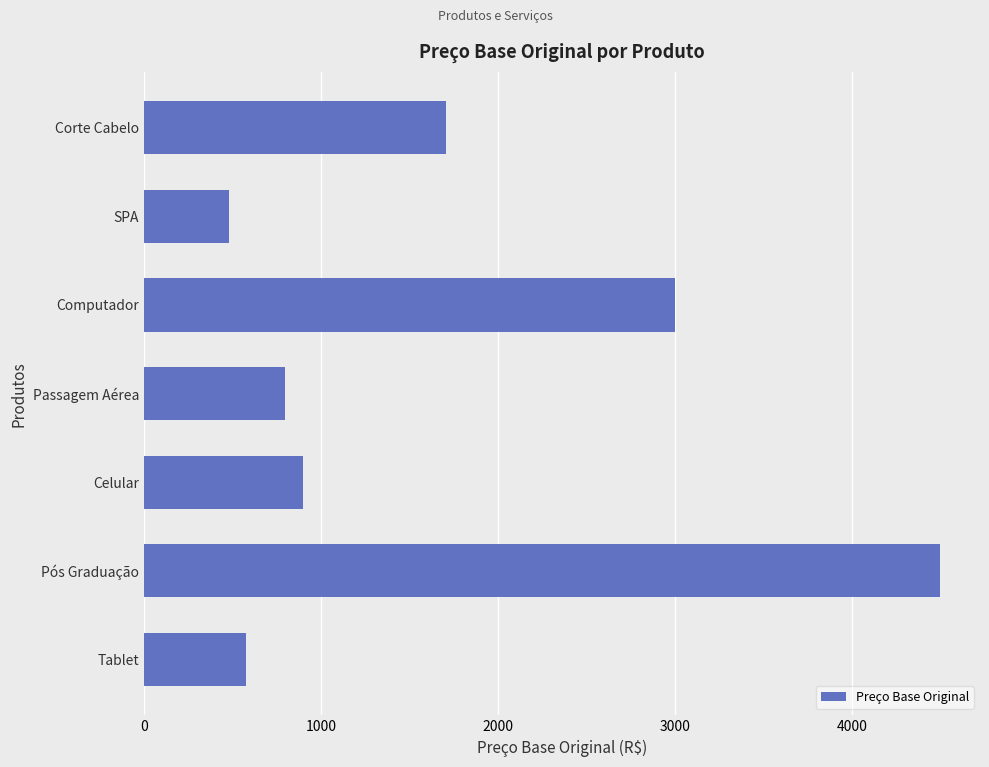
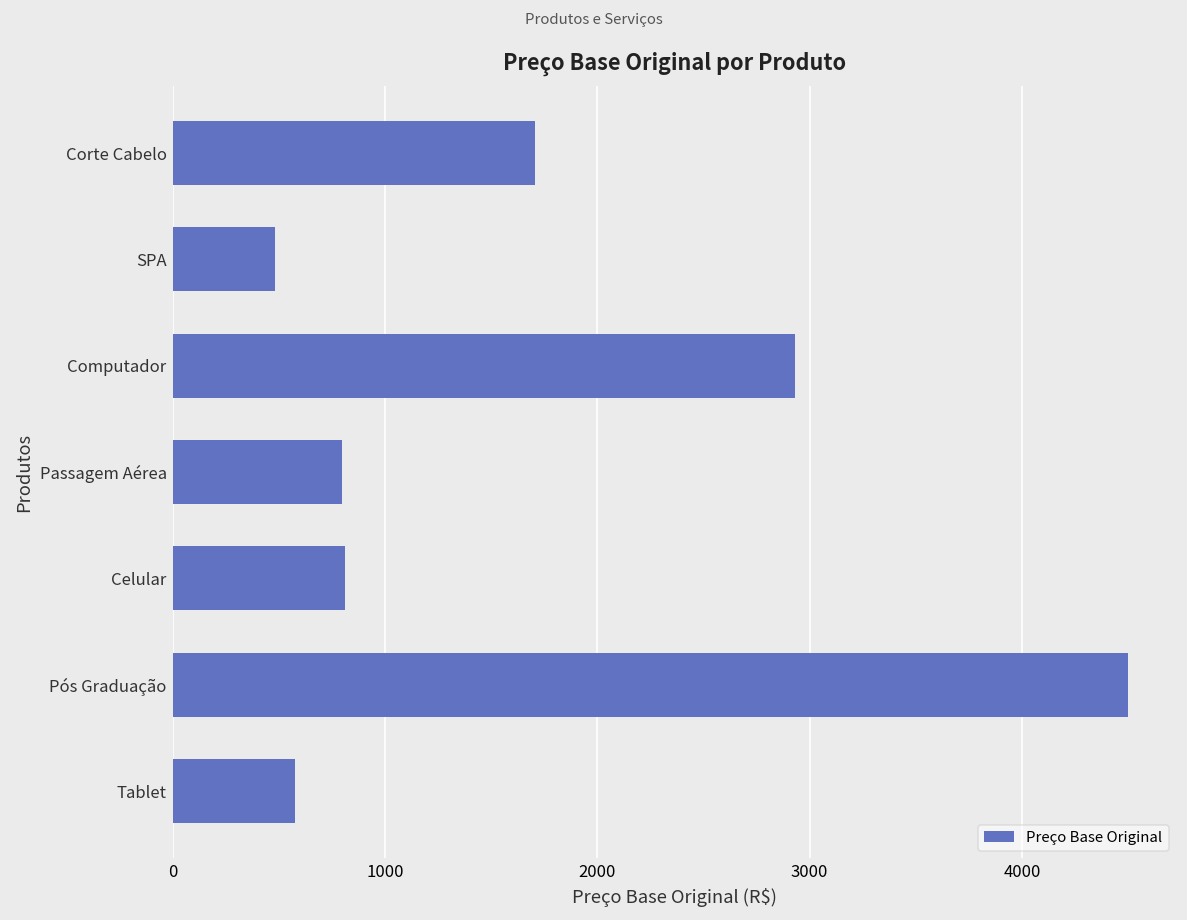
  {
    "Corte Cabelo": 1710,
    "SPA": 480,
-   "Computador": 3000,
+   "Computador": 2930,
    "Passagem Aérea": 800,
-   "Celular": 900,
+   "Celular": 810,
    "Pós Graduação": 4500,
    "Tablet": 580
  }
